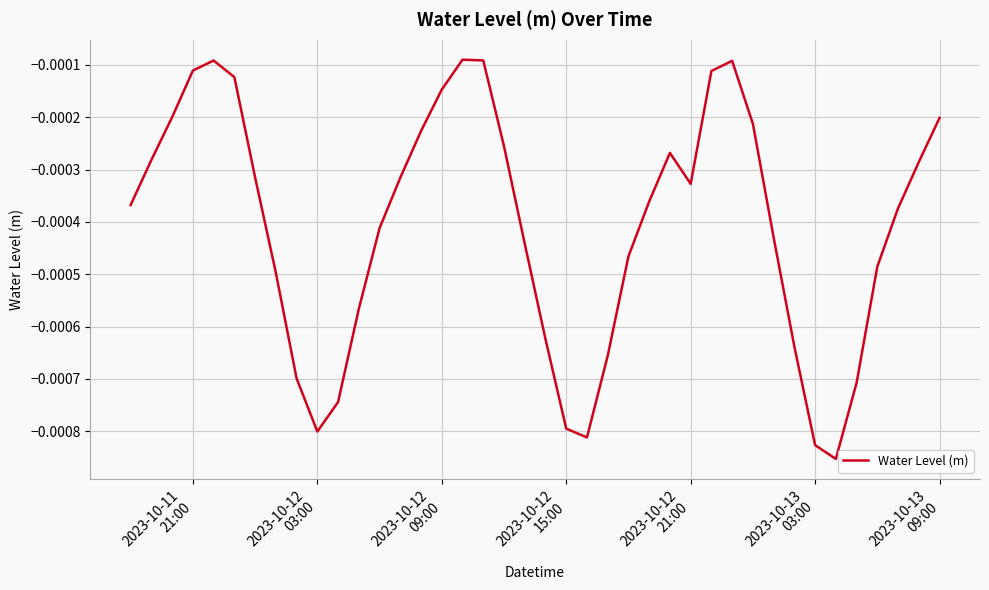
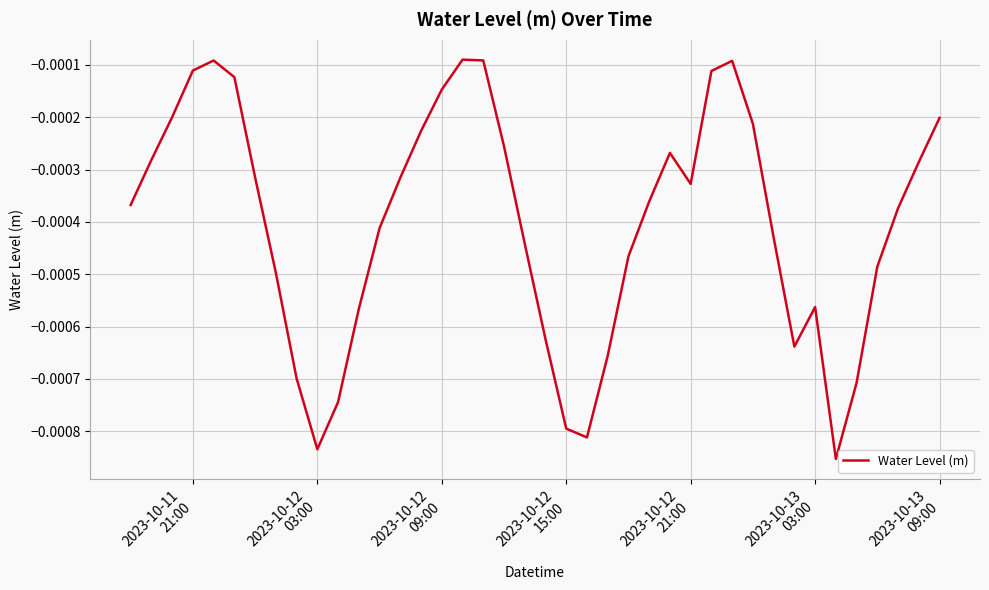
  {
    "2023-10-11 21:00": -0.00011,
-   "2023-10-12 03:00": -0.00080,
+   "2023-10-12 03:00": -0.00083,
    "2023-10-12 09:00": -0.00015,
    "2023-10-12 15:00": -0.00080,
    "2023-10-12 21:00": -0.00033,
-   "2023-10-13 03:00": -0.00083,
+   "2023-10-13 03:00": -0.00056,
    "2023-10-13 09:00": -0.00020
  }
